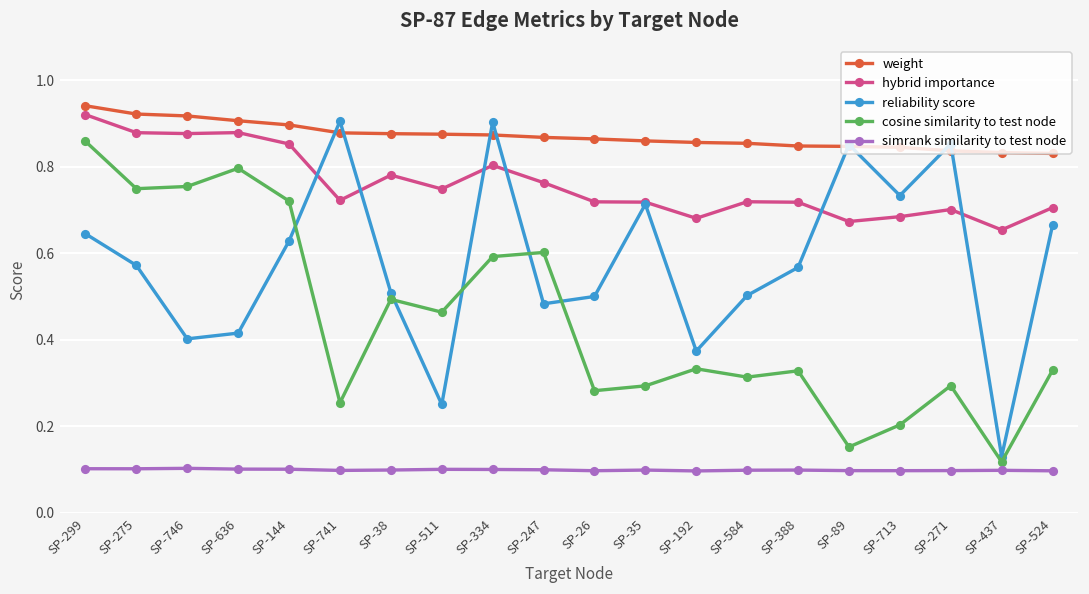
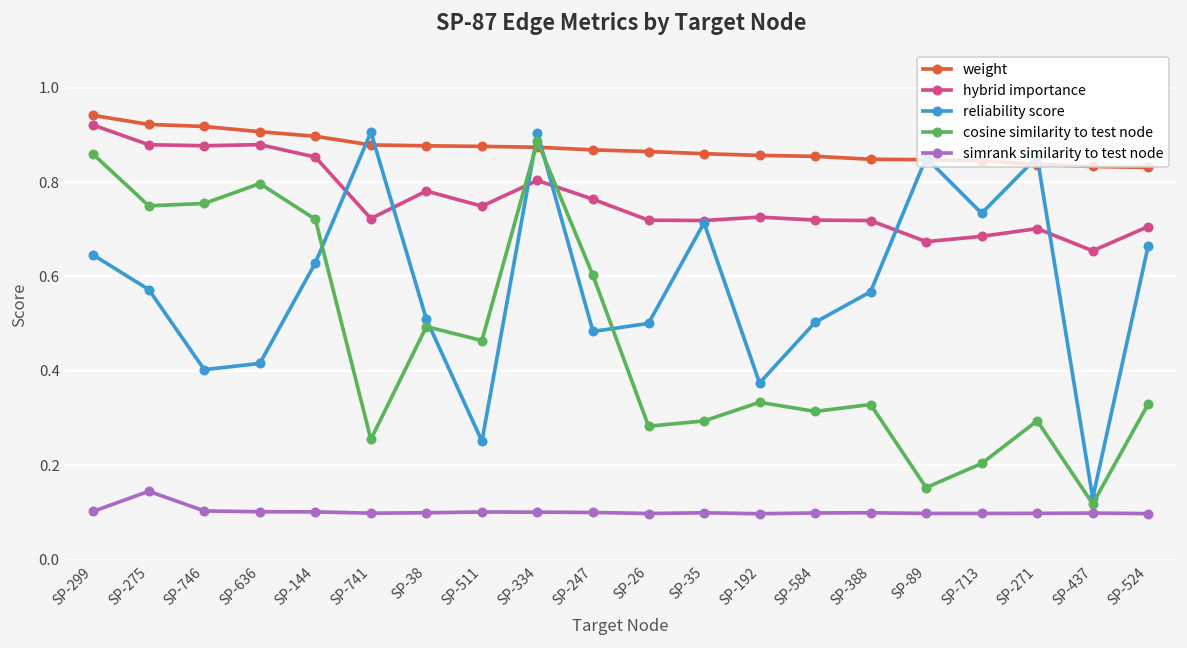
  {
    "weight": {
      "SP-299": 0.94,
      "SP-275": 0.92,
      "SP-746": 0.92,
      "SP-636": 0.91,
      "SP-144": 0.90,
      "SP-741": 0.88,
      "SP-38": 0.88,
      "SP-511": 0.88,
      "SP-334": 0.87,
      "SP-247": 0.87,
      "SP-26": 0.86,
      "SP-35": 0.86,
      "SP-192": 0.86,
      "SP-584": 0.85,
      "SP-388": 0.85
    },
    "hybrid importance": {
      "SP-299": 0.92,
      "SP-275": 0.88,
      "SP-746": 0.88,
      "SP-636": 0.88,
      "SP-144": 0.85,
      "SP-741": 0.72,
      "SP-38": 0.78,
      "SP-511": 0.75,
      "SP-334": 0.80,
      "SP-247": 0.76,
      "SP-26": 0.72,
-     "SP-192": 0.68,
+     "SP-192": 0.73,
      "SP-584": 0.72,
      "SP-388": 0.72,
      "SP-89": 0.67,
      "SP-713": 0.69,
      "SP-271": 0.70,
      "SP-437": 0.65,
      "SP-524": 0.71
    },
    "reliability score": {
      "SP-299": 0.65,
      "SP-275": 0.57,
      "SP-746": 0.40,
      "SP-636": 0.42,
      "SP-144": 0.63,
      "SP-741": 0.91,
      "SP-38": 0.51,
      "SP-511": 0.25,
      "SP-334": 0.90,
      "SP-247": 0.48,
      "SP-26": 0.50,
      "SP-192": 0.37,
      "SP-584": 0.50,
      "SP-388": 0.57,
      "SP-713": 0.73,
      "SP-437": 0.13,
      "SP-524": 0.67
    },
    "cosine similarity to test node": {
      "SP-299": 0.86,
      "SP-275": 0.75,
      "SP-746": 0.75,
      "SP-636": 0.80,
      "SP-144": 0.72,
      "SP-741": 0.25,
      "SP-38": 0.49,
      "SP-511": 0.46,
-     "SP-334": 0.59,
+     "SP-334": 0.89,
      "SP-247": 0.60,
      "SP-26": 0.28,
      "SP-35": 0.29,
      "SP-192": 0.33,
      "SP-584": 0.31,
      "SP-388": 0.33,
      "SP-89": 0.15,
      "SP-713": 0.20,
      "SP-271": 0.29,
      "SP-437": 0.12,
      "SP-524": 0.33
    },
    "simrank similarity to test node": {
      "SP-299": 0.10,
-     "SP-275": 0.10,
+     "SP-275": 0.14,
      "SP-746": 0.10,
      "SP-636": 0.10,
      "SP-144": 0.10,
      "SP-741": 0.10,
      "SP-38": 0.10,
      "SP-511": 0.10,
      "SP-334": 0.10,
      "SP-247": 0.10,
      "SP-26": 0.10,
      "SP-35": 0.10,
      "SP-192": 0.10,
      "SP-584": 0.10,
      "SP-388": 0.10,
      "SP-89": 0.10,
      "SP-713": 0.10,
      "SP-271": 0.10,
      "SP-437": 0.10,
      "SP-524": 0.10
    }
  }
